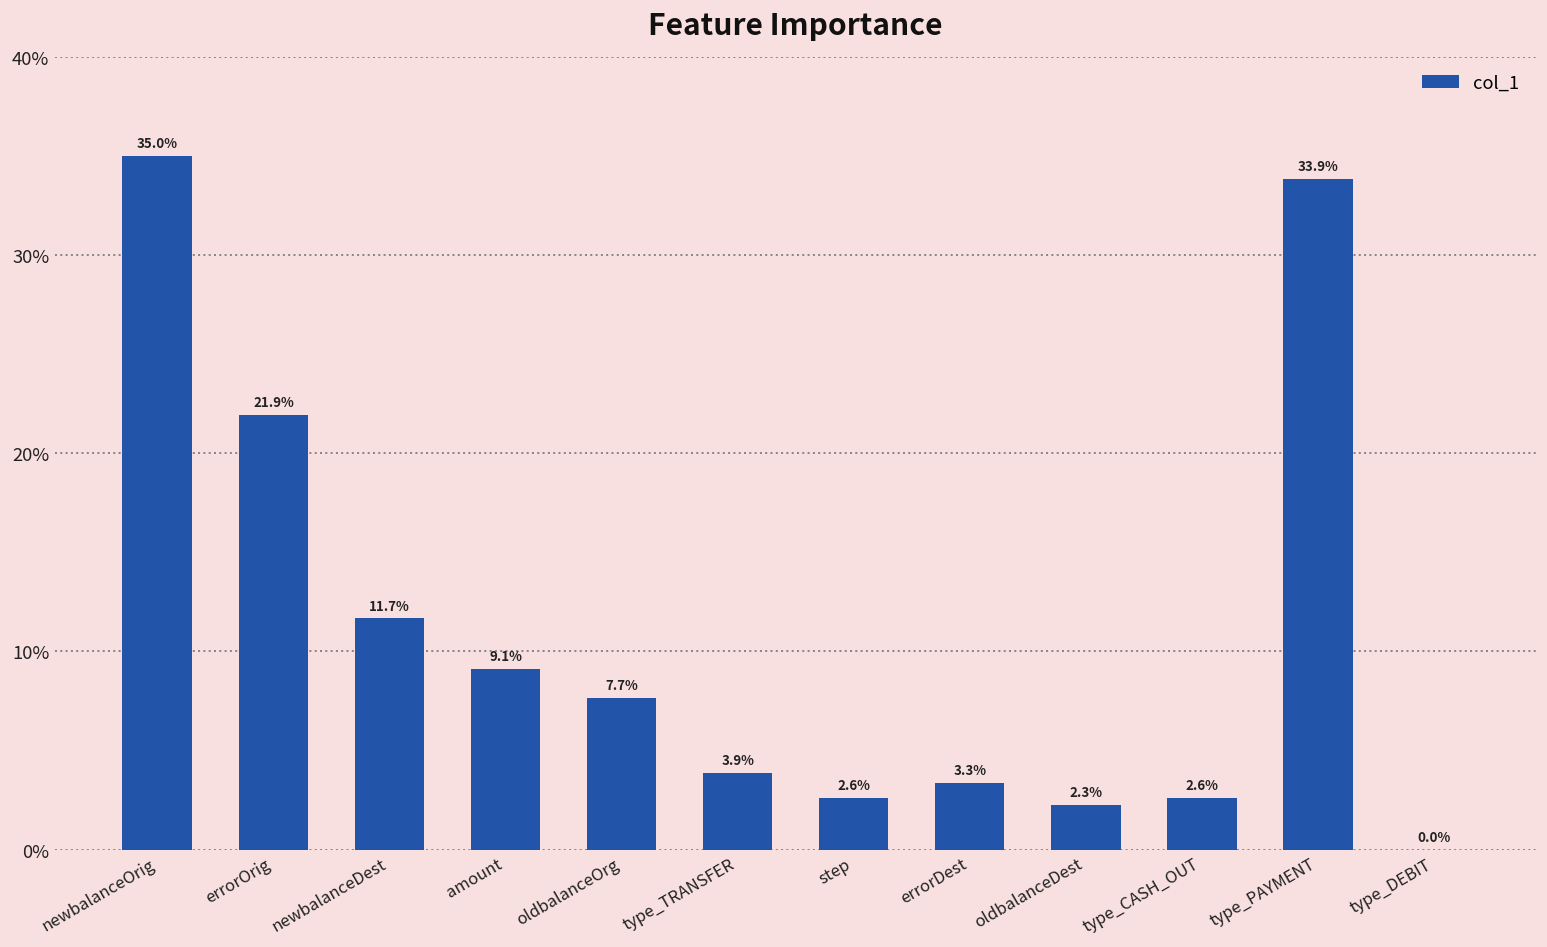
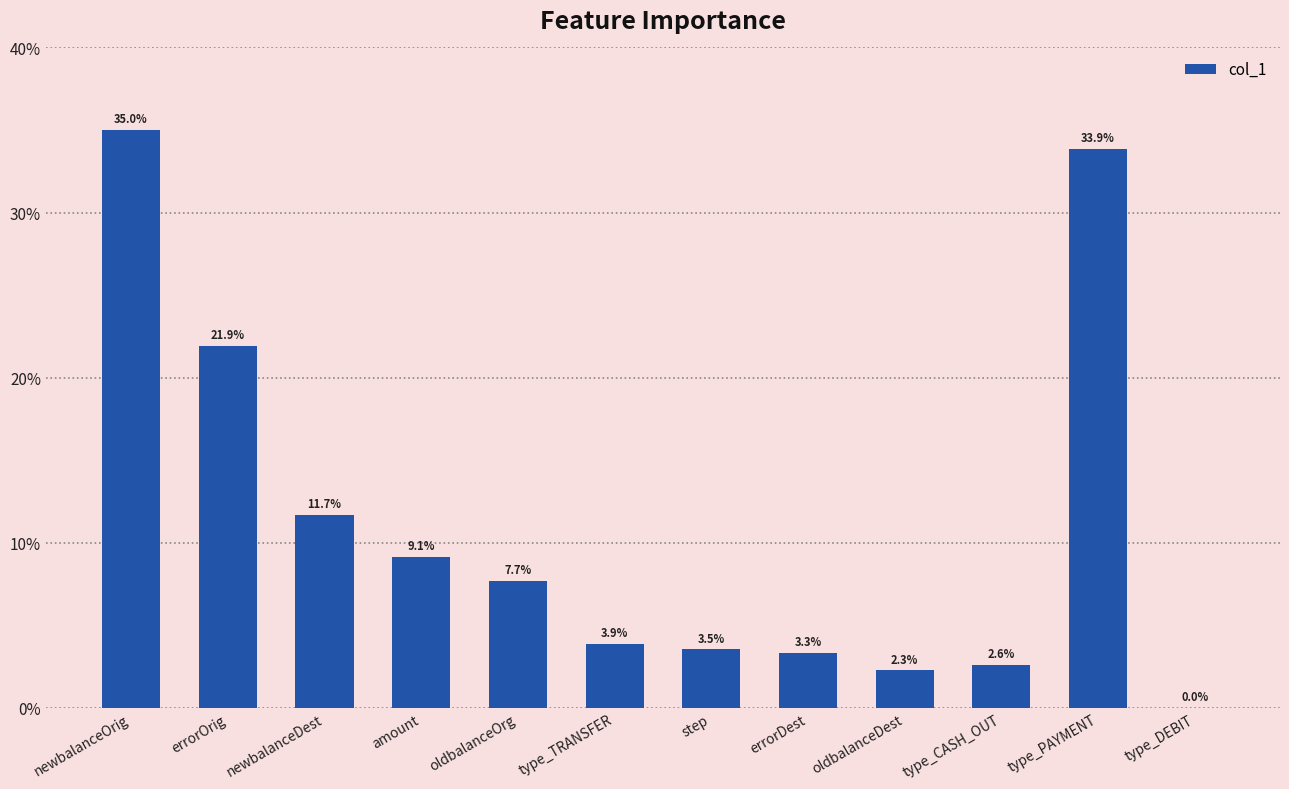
  {
    "newbalanceOrig": "35.0%",
    "errorOrig": "21.9%",
    "newbalanceDest": "11.7%",
    "amount": "9.1%",
    "oldbalanceOrg": "7.7%",
    "type_TRANSFER": "3.9%",
-   "step": "2.6%",
+   "step": "3.5%",
    "errorDest": "3.3%",
    "oldbalanceDest": "2.3%",
    "type_CASH_OUT": "2.6%",
    "type_PAYMENT": "33.9%",
    "type_DEBIT": "0.0%"
  }
